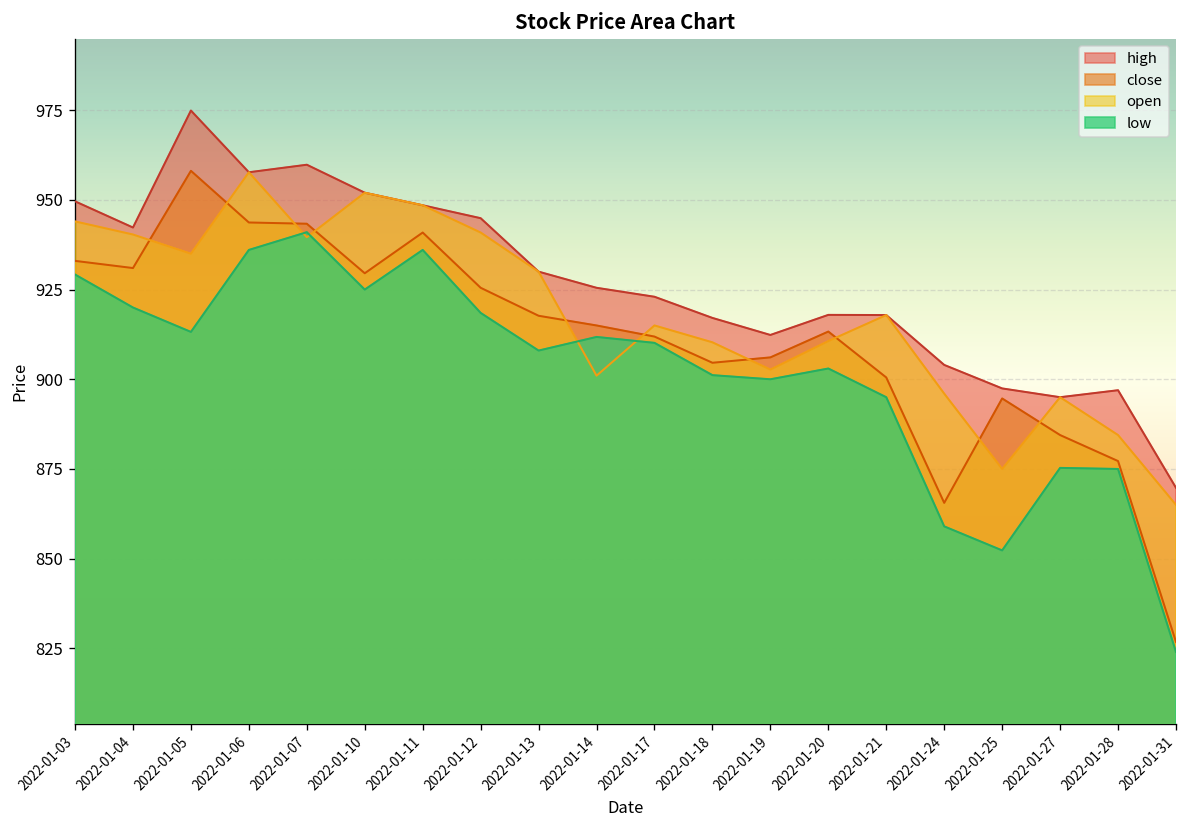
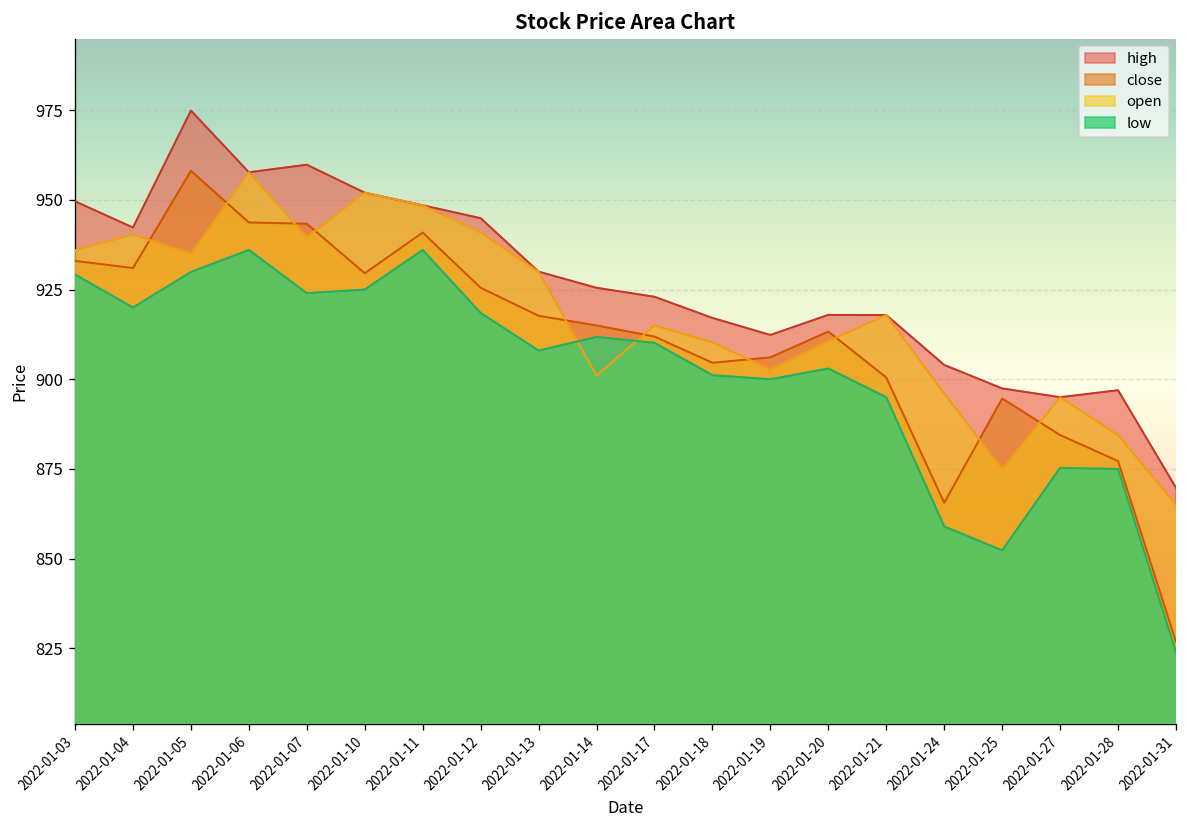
  {
    "open": {
-     "2022-01-03": 944,
+     "2022-01-03": 936,
      "2022-01-04": 940,
      "2022-01-05": 935,
      "2022-01-07": 940,
      "2022-01-12": 941,
      "2022-01-14": 901,
      "2022-01-17": 915,
      "2022-01-18": 910,
      "2022-01-19": 903,
      "2022-01-20": 911,
      "2022-01-24": 896,
      "2022-01-25": 875,
      "2022-01-28": 884,
      "2022-01-31": 865
    },
    "low": {
      "2022-01-03": 929,
      "2022-01-04": 920,
-     "2022-01-05": 913,
+     "2022-01-05": 930,
      "2022-01-06": 936,
-     "2022-01-07": 941,
+     "2022-01-07": 924,
      "2022-01-10": 925,
      "2022-01-11": 936,
      "2022-01-12": 919,
      "2022-01-13": 908,
      "2022-01-14": 912,
      "2022-01-17": 910,
      "2022-01-18": 901,
      "2022-01-19": 900,
      "2022-01-20": 903,
      "2022-01-21": 895,
      "2022-01-24": 859,
      "2022-01-25": 852,
      "2022-01-27": 875,
      "2022-01-28": 875,
      "2022-01-31": 824
    }
  }
